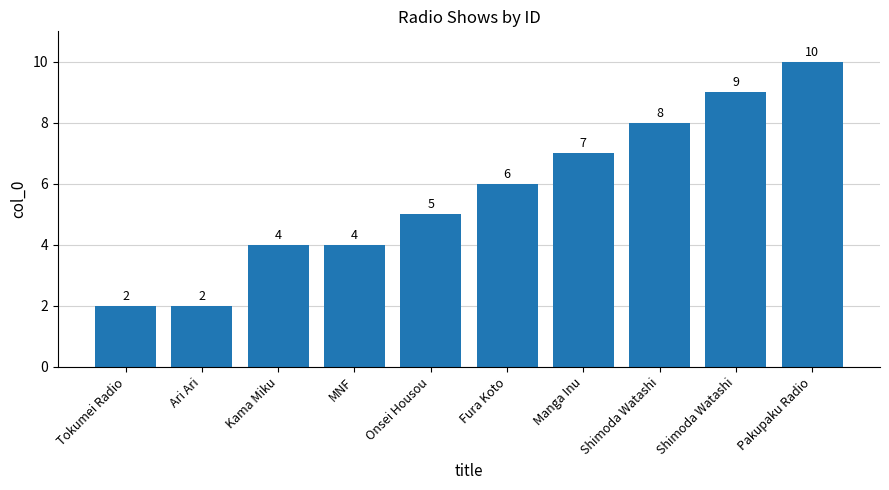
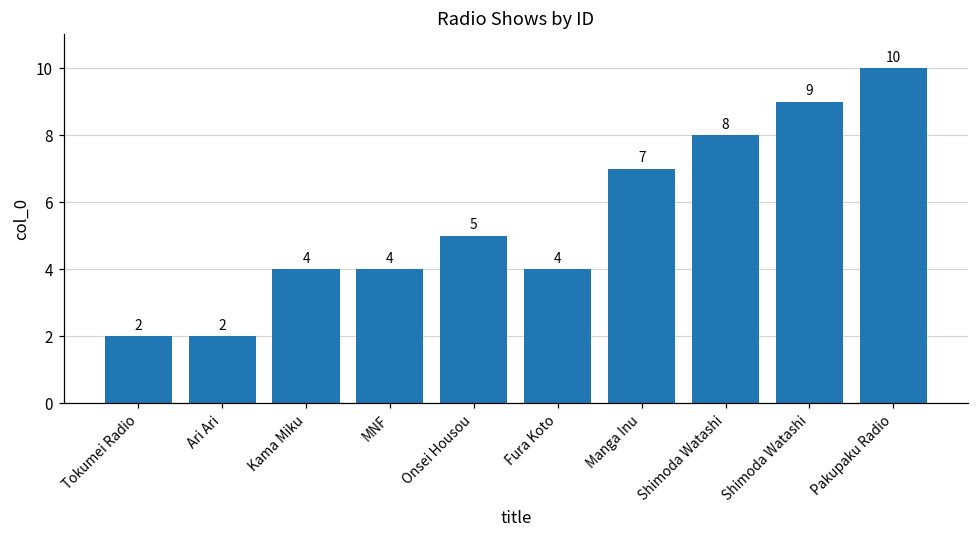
  {
    "Tokumei Radio": 2,
    "Ari Ari": 2,
    "Kama Miku": 4,
    "MNF": 4,
    "Onsei Housou": 5,
-   "Fura Koto": 6,
+   "Fura Koto": 4,
    "Manga Inu": 7,
    "Pakupaku Radio": 10
  }
